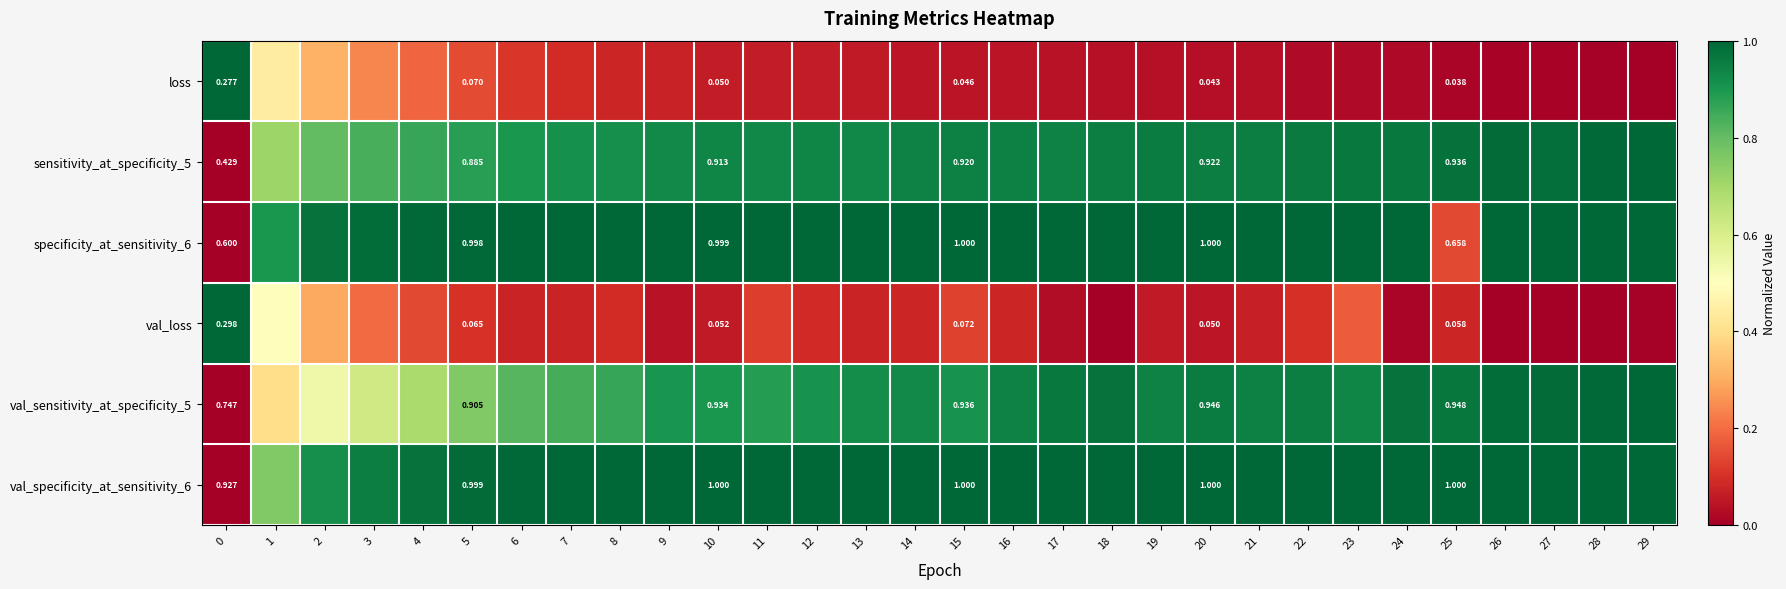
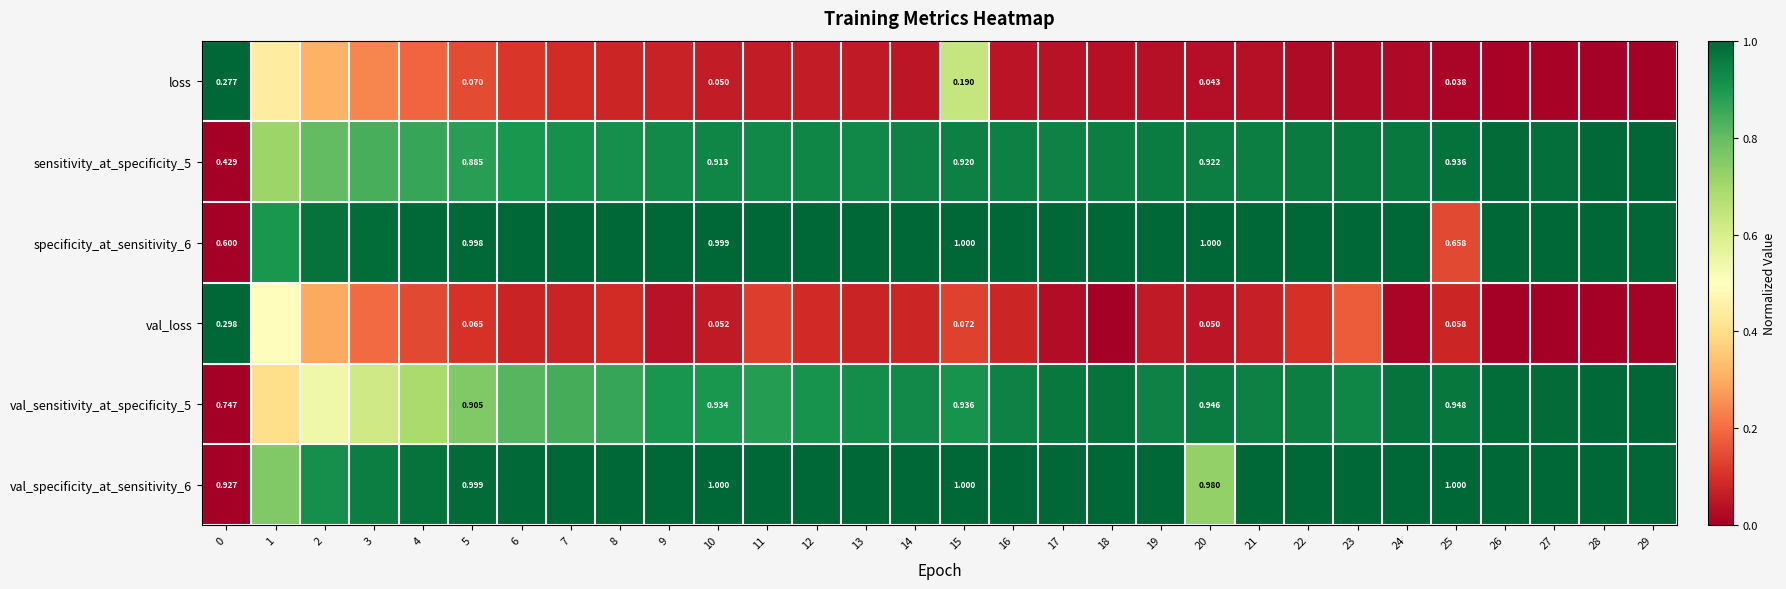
  {
    "loss": {
      "0": 0.277,
      "5": 0.070,
      "10": 0.050,
-     "15": 0.046,
+     "15": 0.190,
      "20": 0.043,
      "25": 0.038
    },
    "sensitivity_at_specificity_5": {
      "0": 0.429,
      "5": 0.885,
      "10": 0.913,
      "15": 0.920,
      "20": 0.922,
      "25": 0.936
    },
    "specificity_at_sensitivity_6": {
      "0": 0.600,
      "5": 0.998,
      "10": 0.999,
      "15": 1.000,
      "20": 1.000,
      "25": 0.658
    },
    "val_loss": {
      "0": 0.298,
      "5": 0.065,
      "10": 0.052,
      "15": 0.072,
      "20": 0.050,
      "25": 0.058
    },
    "val_sensitivity_at_specificity_5": {
      "0": 0.747,
      "5": 0.905,
      "10": 0.934,
      "15": 0.936,
      "20": 0.946,
      "25": 0.948
    },
    "val_specificity_at_sensitivity_6": {
      "0": 0.927,
      "5": 0.999,
      "10": 1.000,
      "15": 1.000,
-     "20": 1.000,
+     "20": 0.980,
      "25": 1.000
    }
  }
